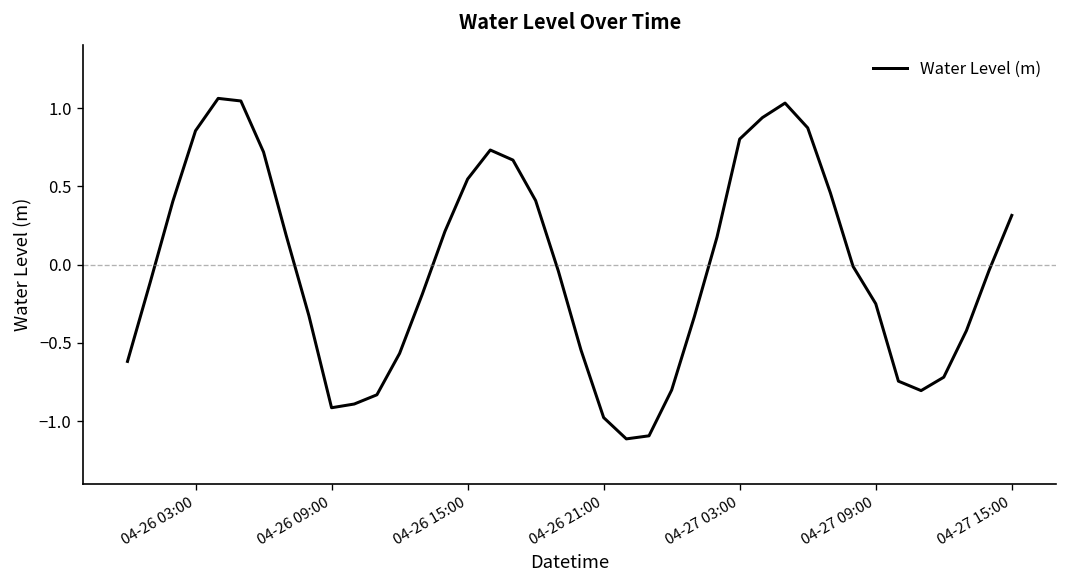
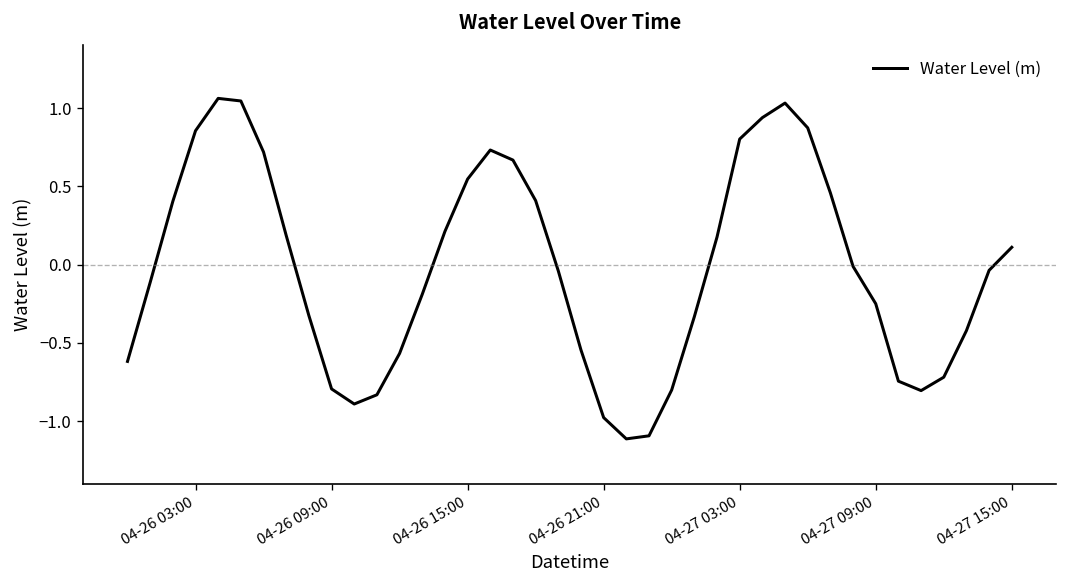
  {
    "04-26 03:00": 0.86,
-   "04-26 09:00": -0.91,
+   "04-26 09:00": -0.79,
    "04-26 15:00": 0.55,
    "04-26 21:00": -0.98,
    "04-27 03:00": 0.80,
    "04-27 09:00": -0.25,
-   "04-27 15:00": 0.31
+   "04-27 15:00": 0.11
  }
